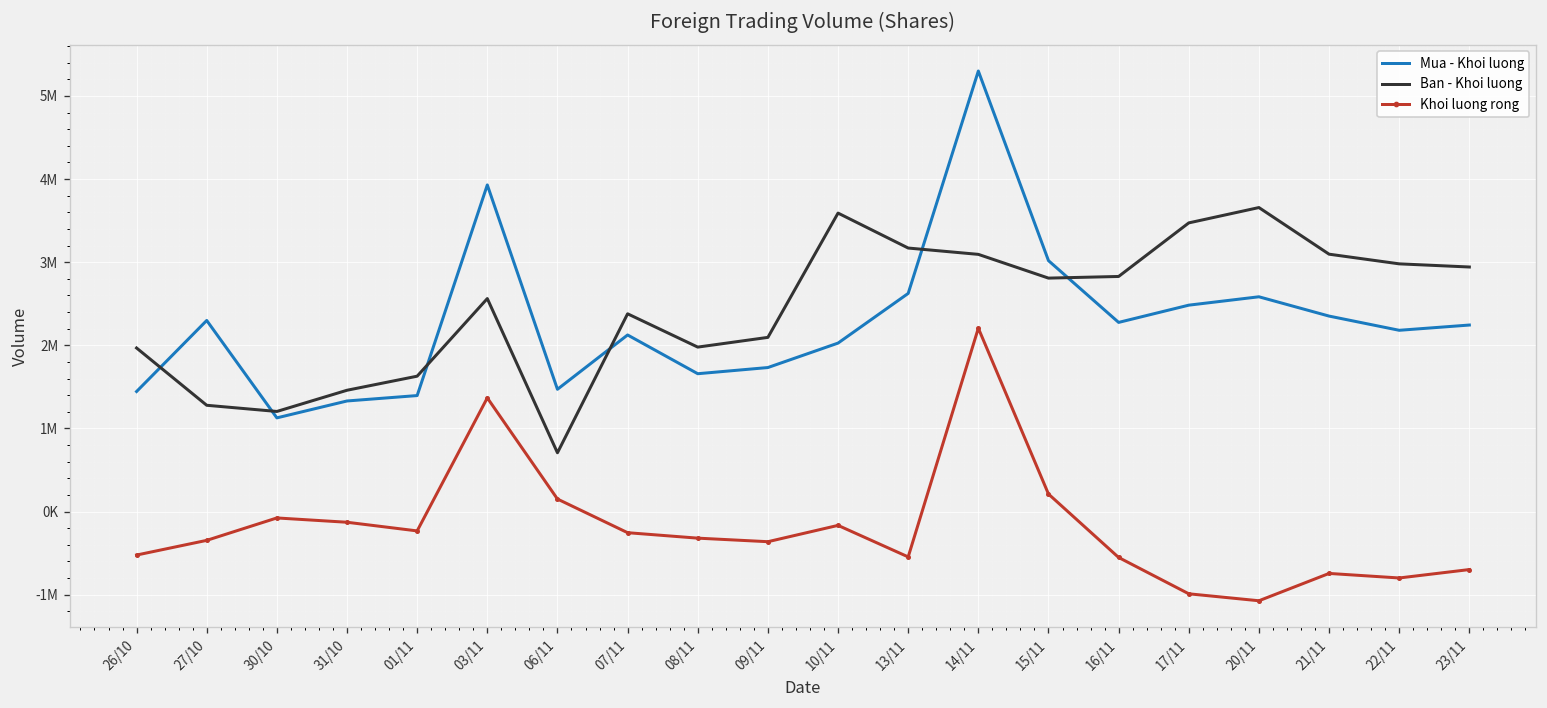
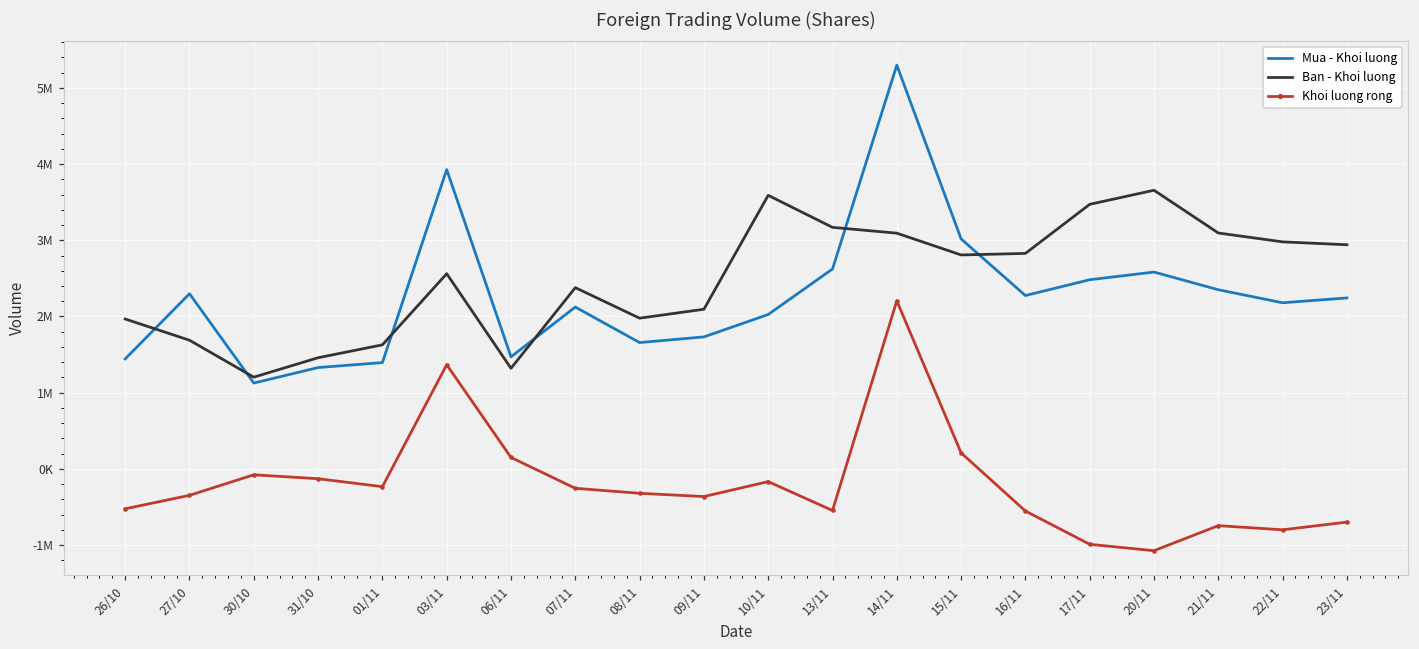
  {
    "Mua - Khoi luong": {
      "26/10": 1400000,
      "27/10": 2300000,
      "30/10": 1100000,
      "31/10": 1300000,
      "01/11": 1400000,
      "03/11": 3900000,
      "06/11": 1500000,
      "07/11": 2100000,
      "08/11": 1700000,
      "09/11": 1700000,
      "10/11": 2000000,
      "13/11": 2600000,
      "14/11": 5300000,
      "15/11": 3000000,
      "16/11": 2300000,
      "17/11": 2500000,
      "20/11": 2600000,
      "21/11": 2400000,
      "22/11": 2200000,
      "23/11": 2200000
    },
    "Ban - Khoi luong": {
      "26/10": 2000000,
-     "27/10": 1300000,
+     "27/10": 1700000,
      "30/10": 1200000,
      "31/10": 1500000,
      "01/11": 1600000,
      "03/11": 2600000,
-     "06/11": 700000,
+     "06/11": 1300000,
      "07/11": 2400000,
      "08/11": 2000000,
      "09/11": 2100000,
      "10/11": 3600000,
      "13/11": 3200000,
      "14/11": 3100000,
      "15/11": 2800000,
      "16/11": 2800000,
      "17/11": 3500000,
      "20/11": 3700000,
      "21/11": 3100000,
      "22/11": 3000000,
      "23/11": 2900000
    },
    "Khoi luong rong": {
      "26/10": -500000,
      "27/10": -300000,
      "30/10": -100000,
      "31/10": -100000,
      "01/11": -200000,
      "03/11": 1400000,
      "06/11": 200000,
      "07/11": -300000,
      "08/11": -300000,
      "09/11": -400000,
      "10/11": -200000,
      "13/11": -500000,
      "14/11": 2200000,
      "15/11": 200000,
      "16/11": -600000,
      "17/11": -1000000,
      "20/11": -1100000,
      "21/11": -700000,
      "22/11": -800000,
      "23/11": -700000
    }
  }
